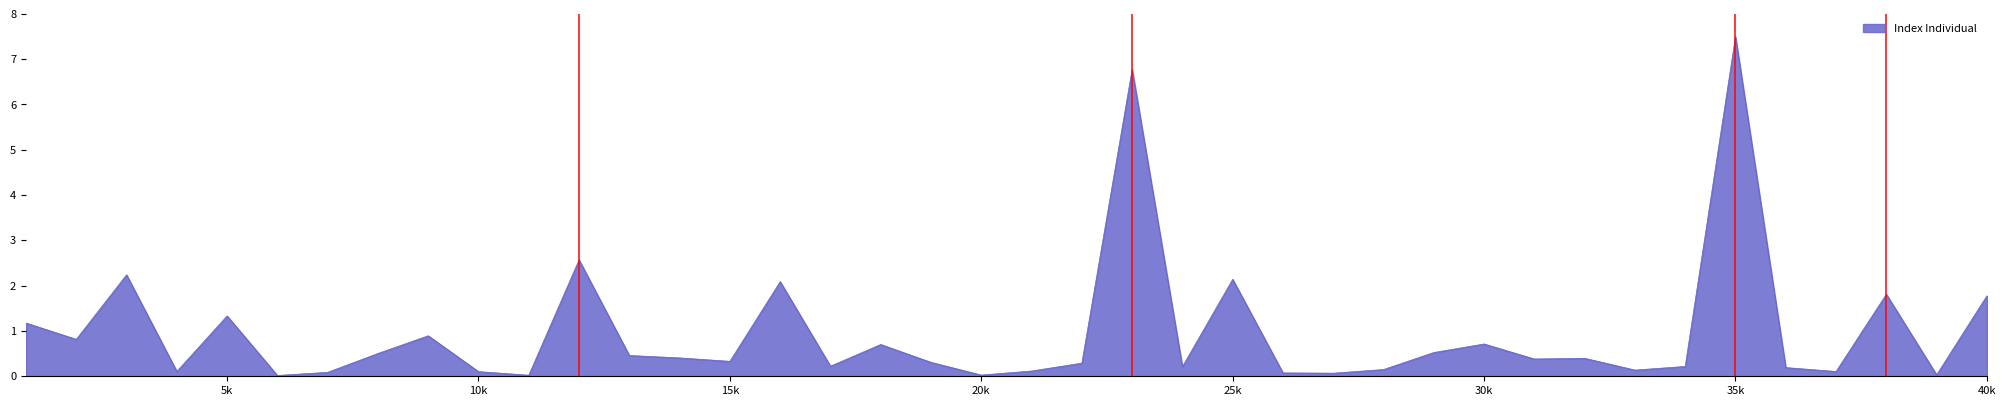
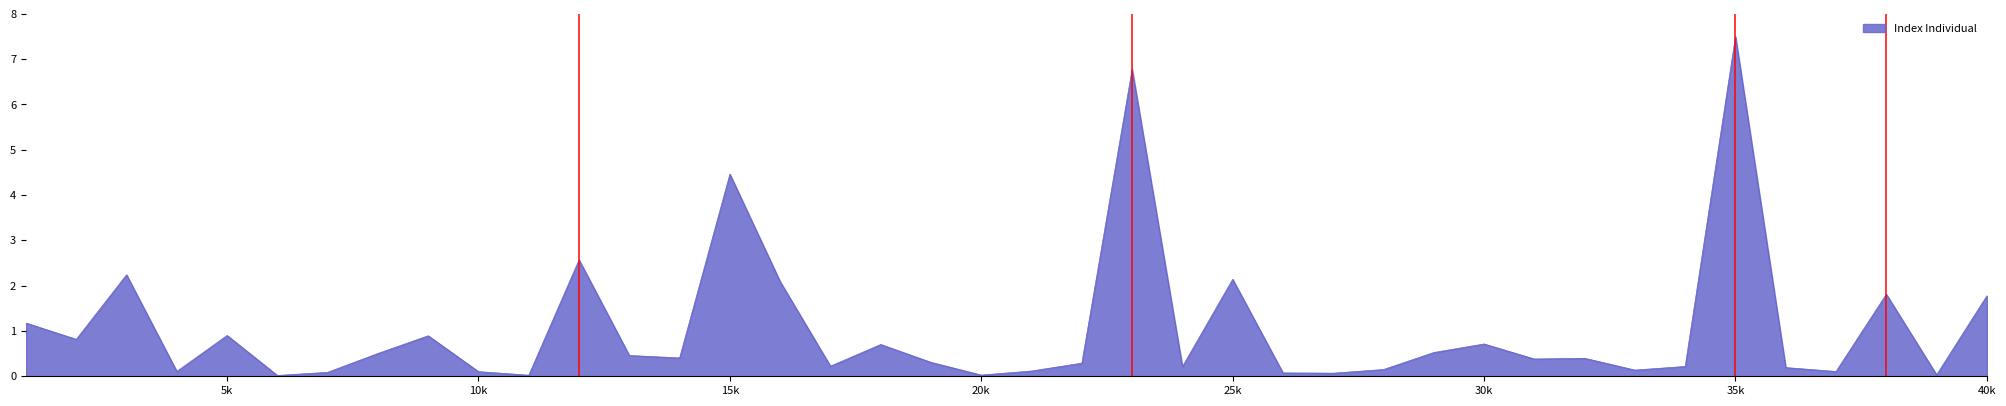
  {
-   "5k": 1.3,
+   "5k": 0.9,
    "10k": 0.1,
-   "15k": 0.3,
+   "15k": 4.5,
    "20k": 0.0,
    "25k": 2.1,
    "30k": 0.7,
    "35k": 7.5,
    "40k": 1.8
  }
